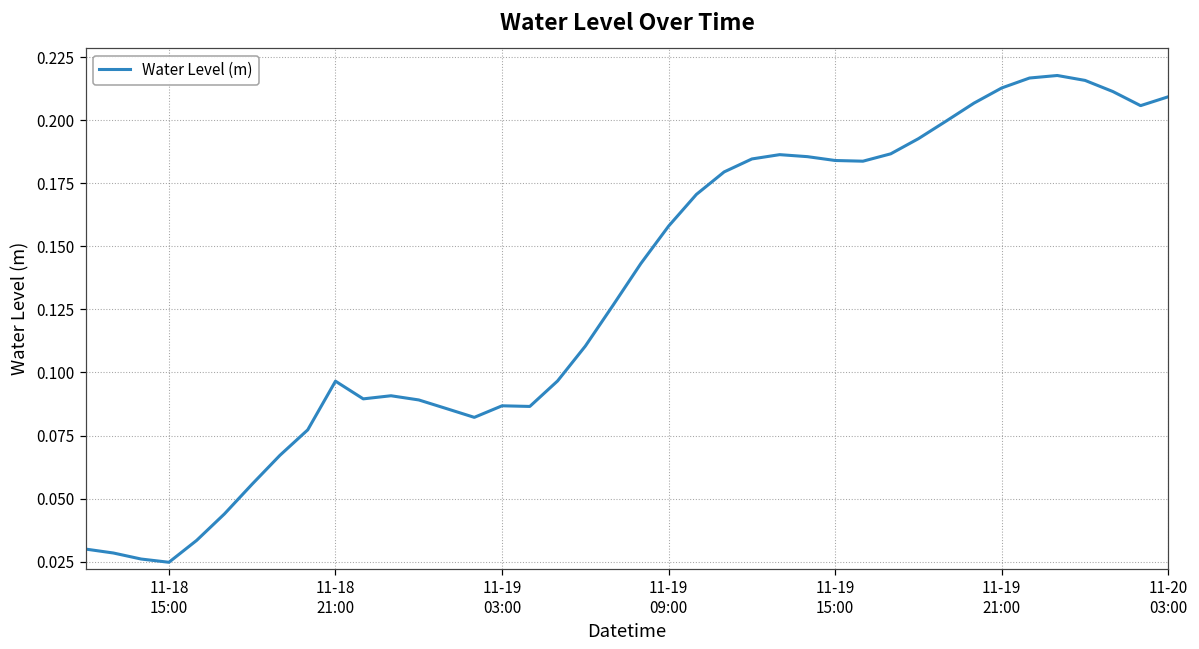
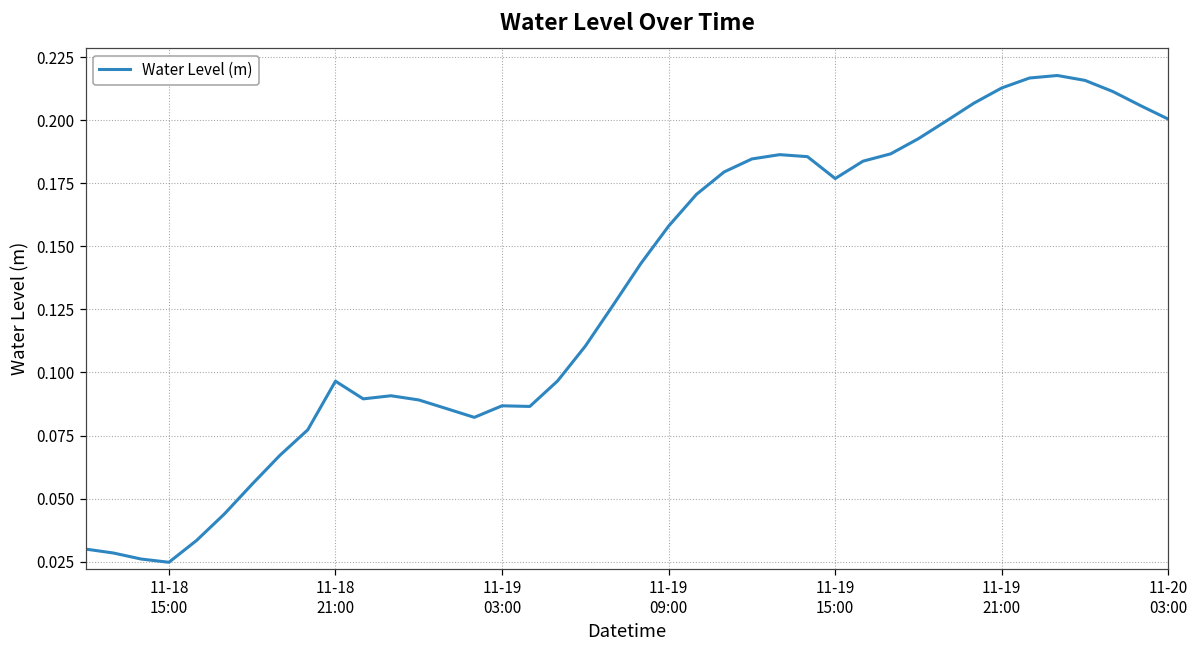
  {
    "11-18 15:00": 0.025,
    "11-18 21:00": 0.097,
    "11-19 03:00": 0.087,
    "11-19 09:00": 0.158,
-   "11-19 15:00": 0.184,
+   "11-19 15:00": 0.177,
    "11-19 21:00": 0.213,
-   "11-20 03:00": 0.209
+   "11-20 03:00": 0.200
  }
